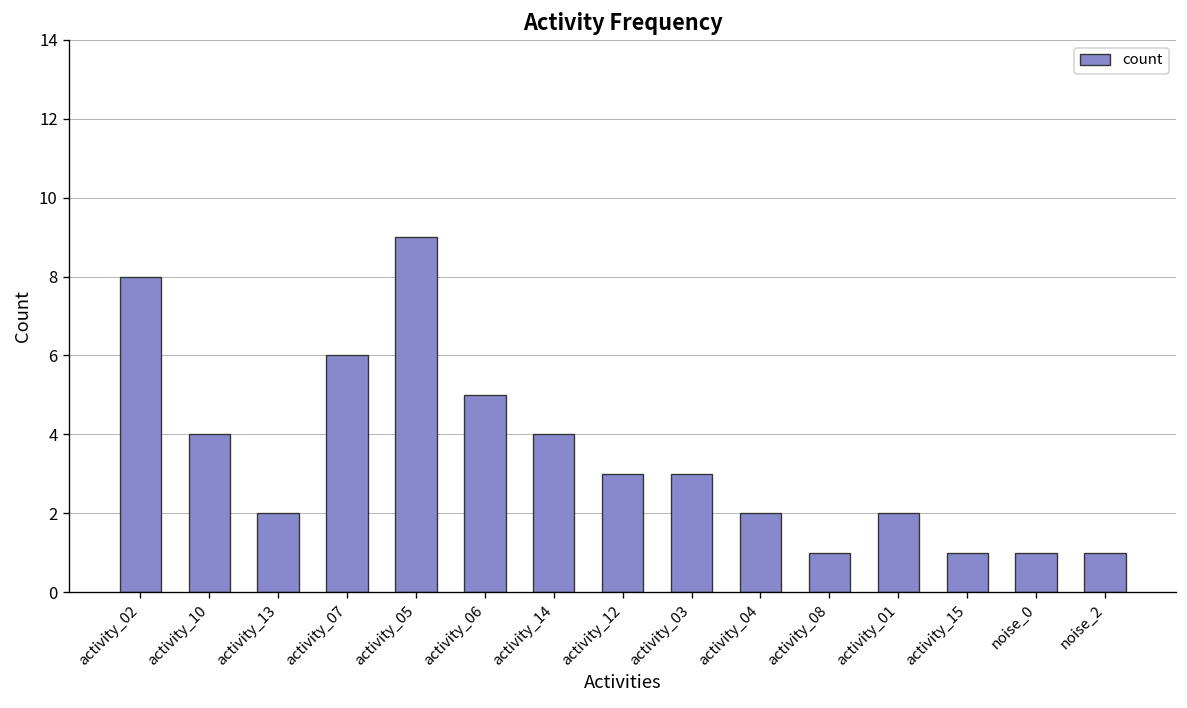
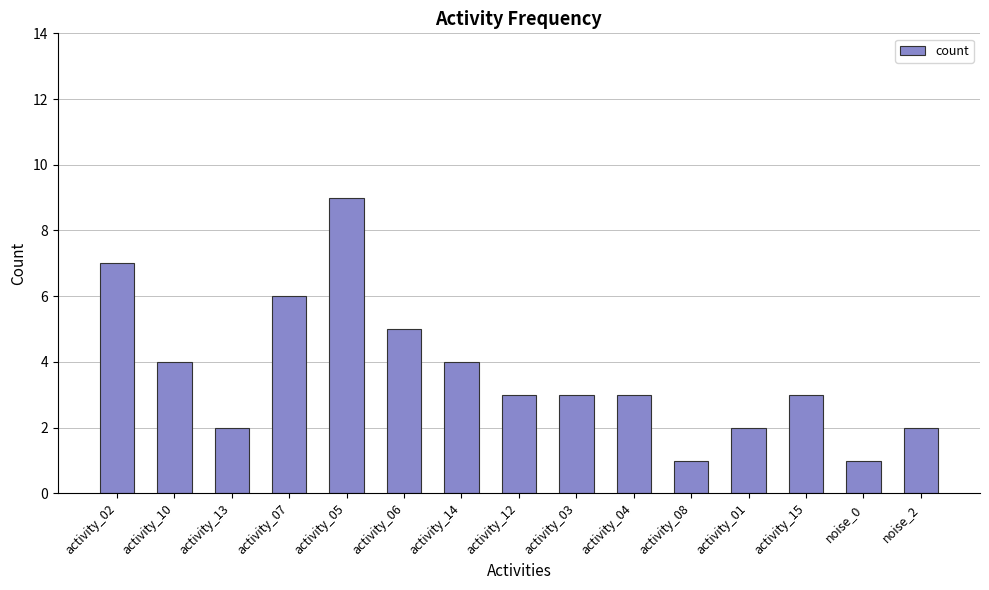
  {
-   "activity_02": 8,
+   "activity_02": 7,
    "activity_10": 4,
    "activity_13": 2,
    "activity_07": 6,
    "activity_05": 9,
    "activity_06": 5,
    "activity_14": 4,
    "activity_12": 3,
    "activity_03": 3,
-   "activity_04": 2,
+   "activity_04": 3,
    "activity_08": 1,
    "activity_01": 2,
-   "activity_15": 1,
+   "activity_15": 3,
    "noise_0": 1,
-   "noise_2": 1
+   "noise_2": 2
  }
